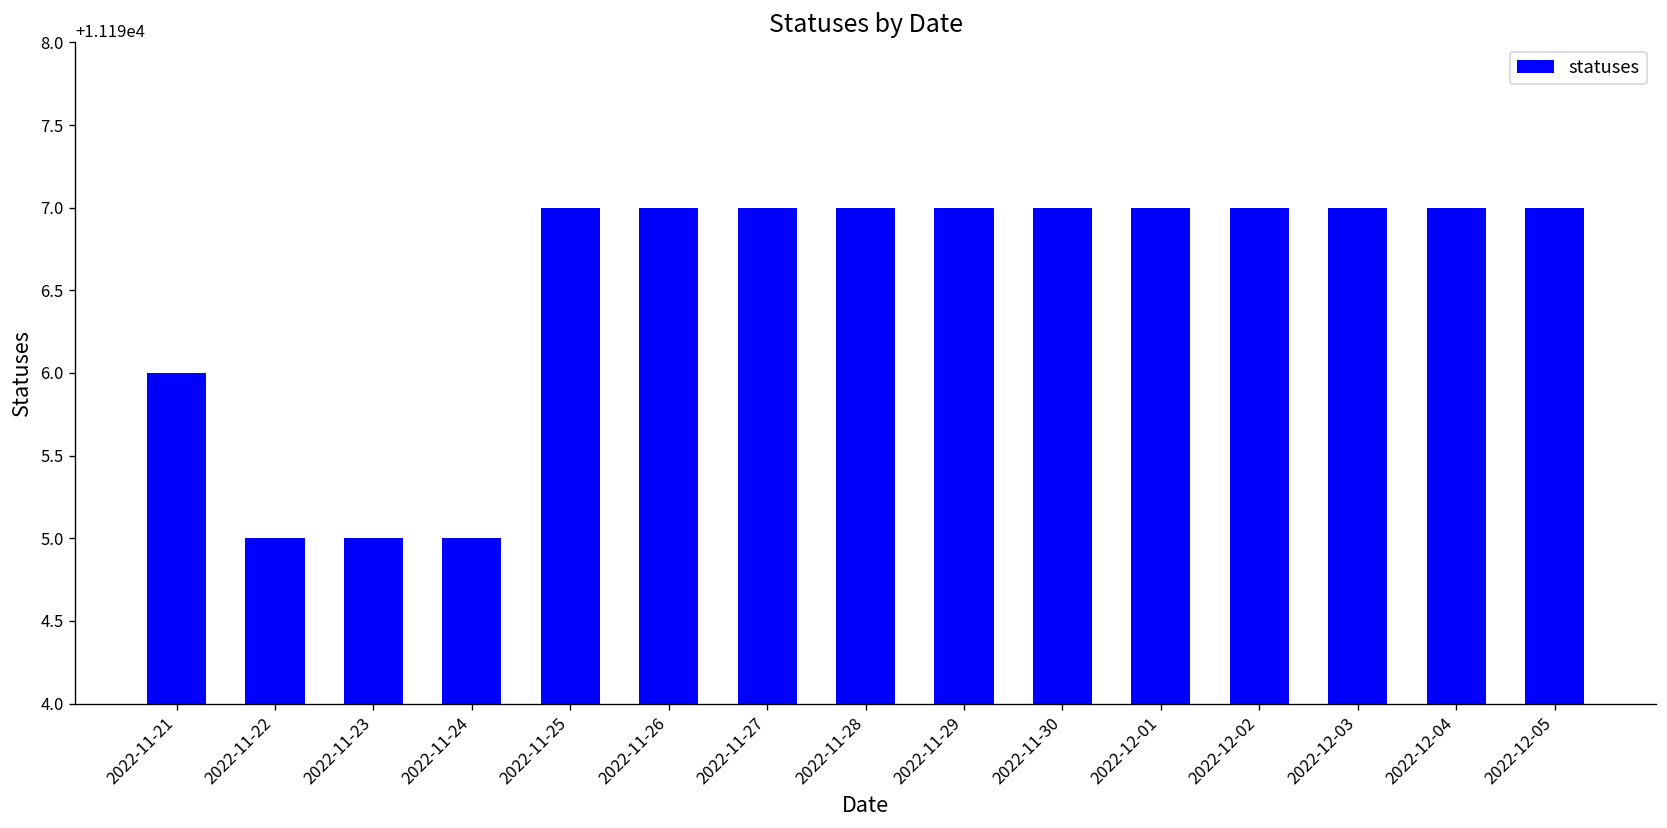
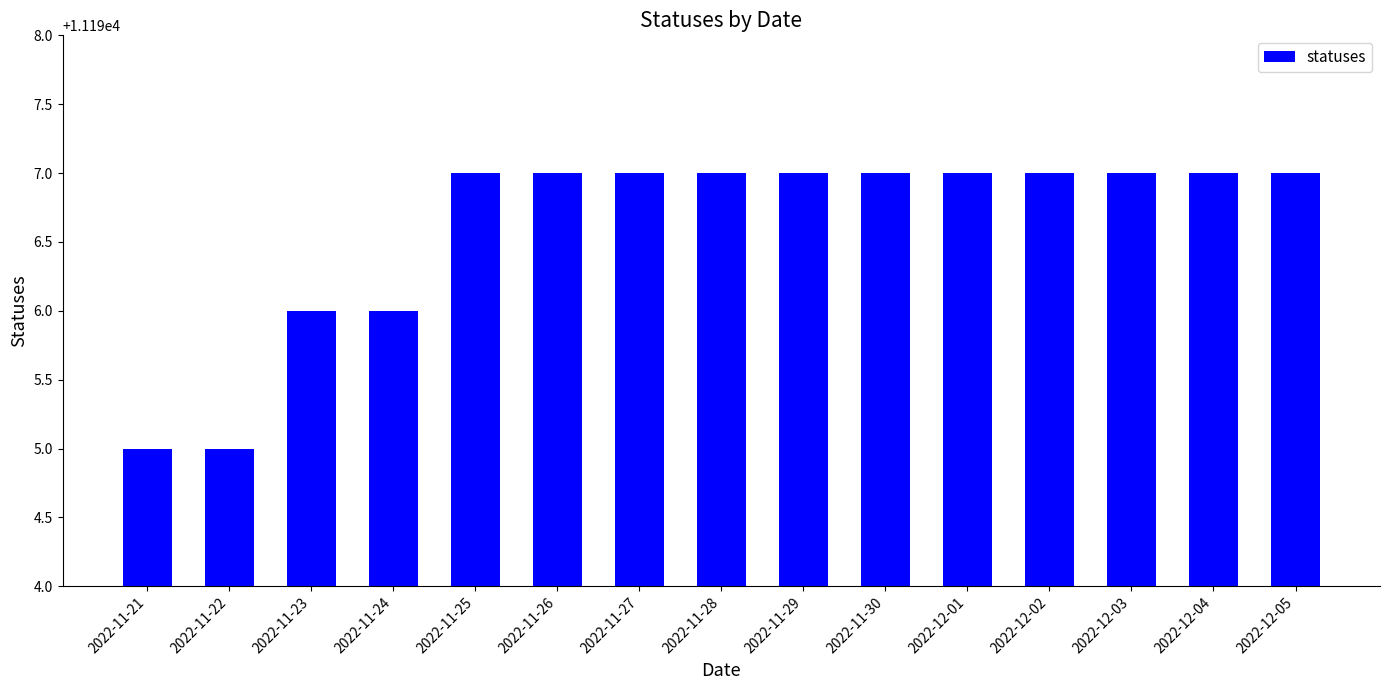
  {
-   "2022-11-21": 11196,
+   "2022-11-21": 11195,
    "2022-11-22": 11195,
-   "2022-11-23": 11195,
-   "2022-11-24": 11195,
+   "2022-11-23": 11196,
+   "2022-11-24": 11196,
    "2022-11-25": 11197,
    "2022-11-26": 11197,
    "2022-11-27": 11197,
    "2022-11-28": 11197,
    "2022-11-29": 11197,
    "2022-11-30": 11197,
    "2022-12-01": 11197,
    "2022-12-02": 11197,
    "2022-12-03": 11197,
    "2022-12-04": 11197,
    "2022-12-05": 11197
  }
